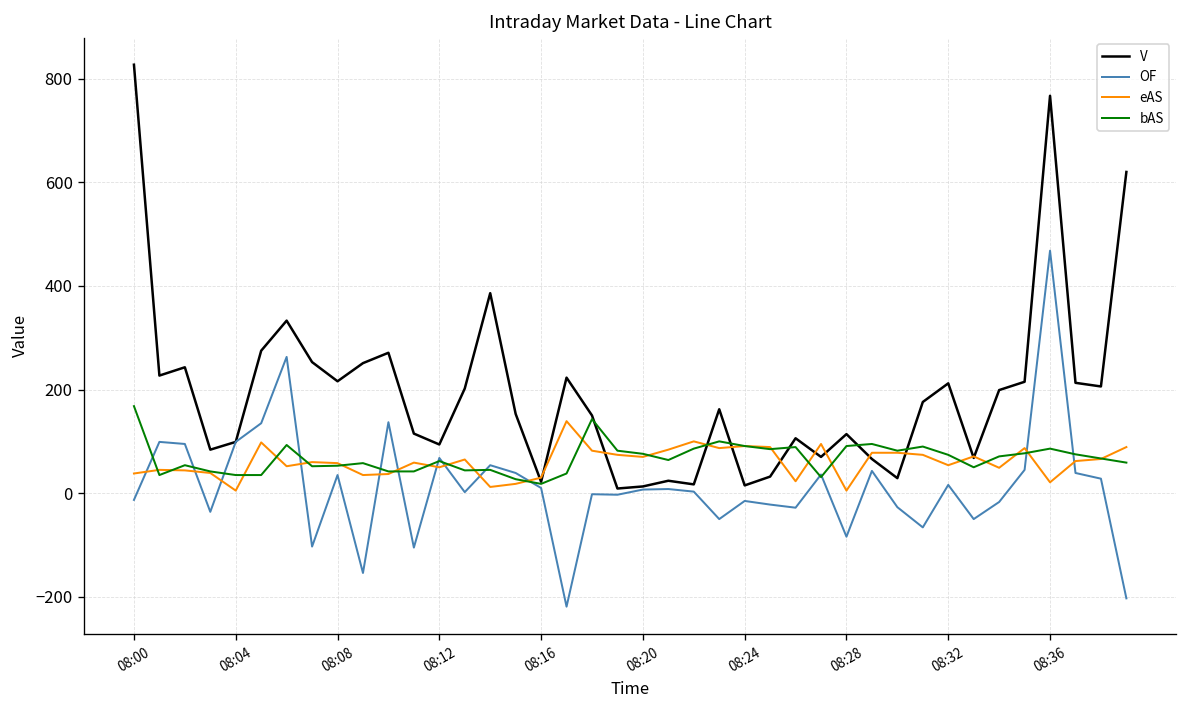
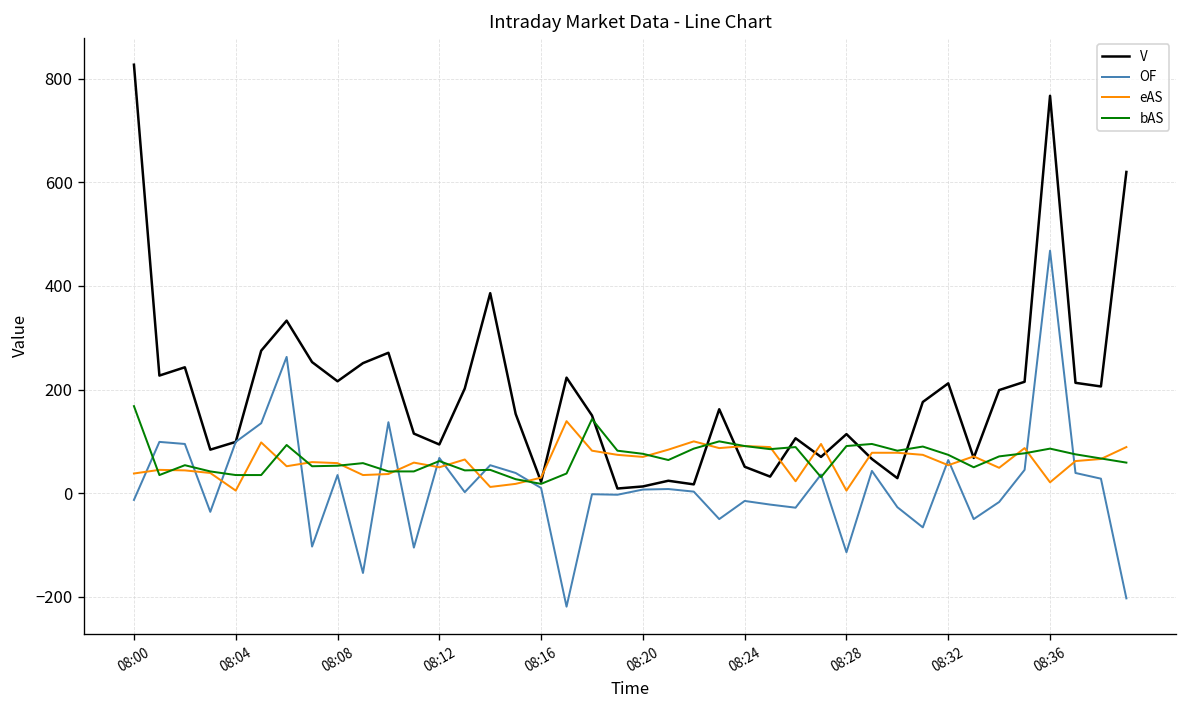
  {
    "V": {
      "08:00": 830,
      "08:08": 220,
      "08:12": 90,
      "08:20": 10,
-     "08:24": 20,
+     "08:24": 50,
      "08:28": 110,
      "08:32": 210,
      "08:36": 770
    },
    "OF": {
      "08:00": -10,
      "08:08": 40,
      "08:12": 70,
      "08:16": 10,
      "08:20": 10,
      "08:24": -20,
-     "08:28": -80,
-     "08:32": 20,
+     "08:28": -110,
+     "08:32": 60,
      "08:36": 470
    },
    "eAS": {
      "08:00": 40,
      "08:04": 10,
      "08:12": 50,
      "08:16": 30,
      "08:20": 70,
      "08:28": 10,
      "08:32": 50,
      "08:36": 20
    },
    "bAS": {
      "08:00": 170,
      "08:04": 40,
      "08:12": 60,
      "08:20": 80,
      "08:28": 90,
      "08:32": 70,
      "08:36": 90
    }
  }
